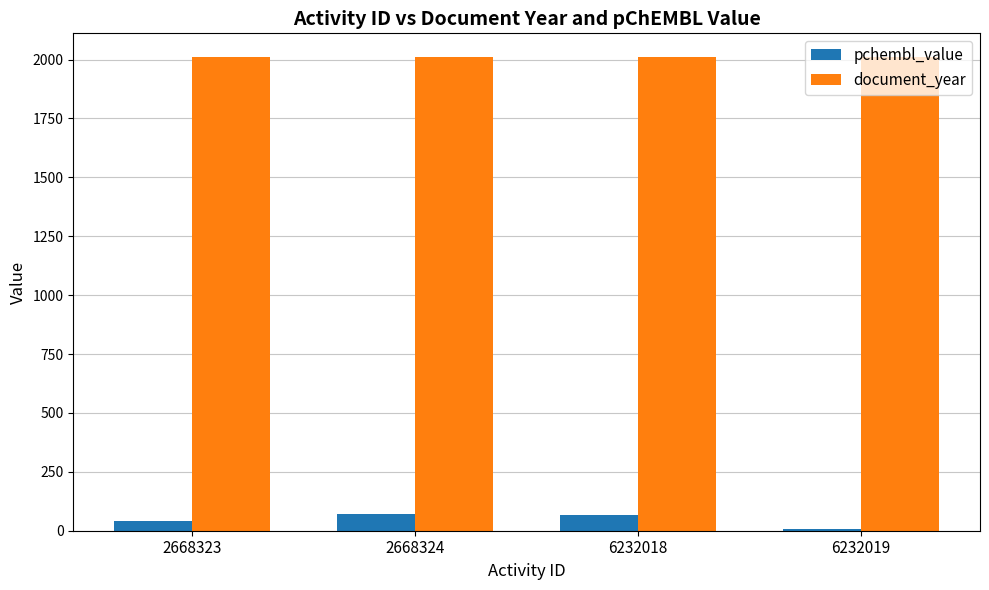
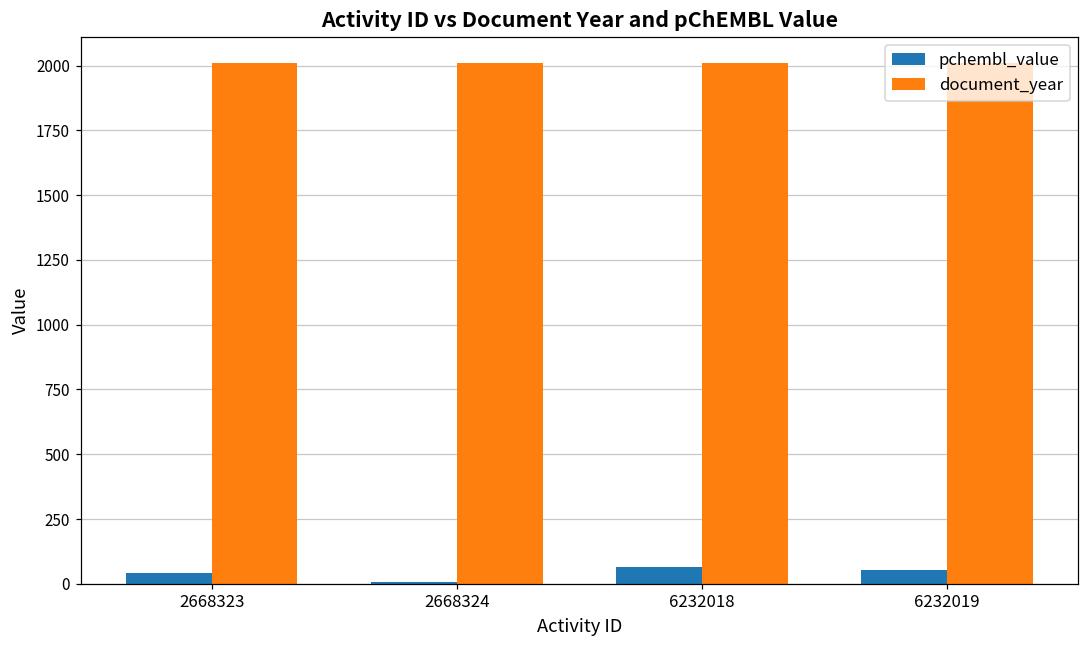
  {
    "pchembl_value": {
      "2668323": 40,
-     "2668324": 70,
+     "2668324": 10,
      "6232018": 70,
-     "6232019": 10
+     "6232019": 50
    },
    "document_year": {
      "2668323": 2010,
      "2668324": 2010,
      "6232018": 2010
    }
  }
